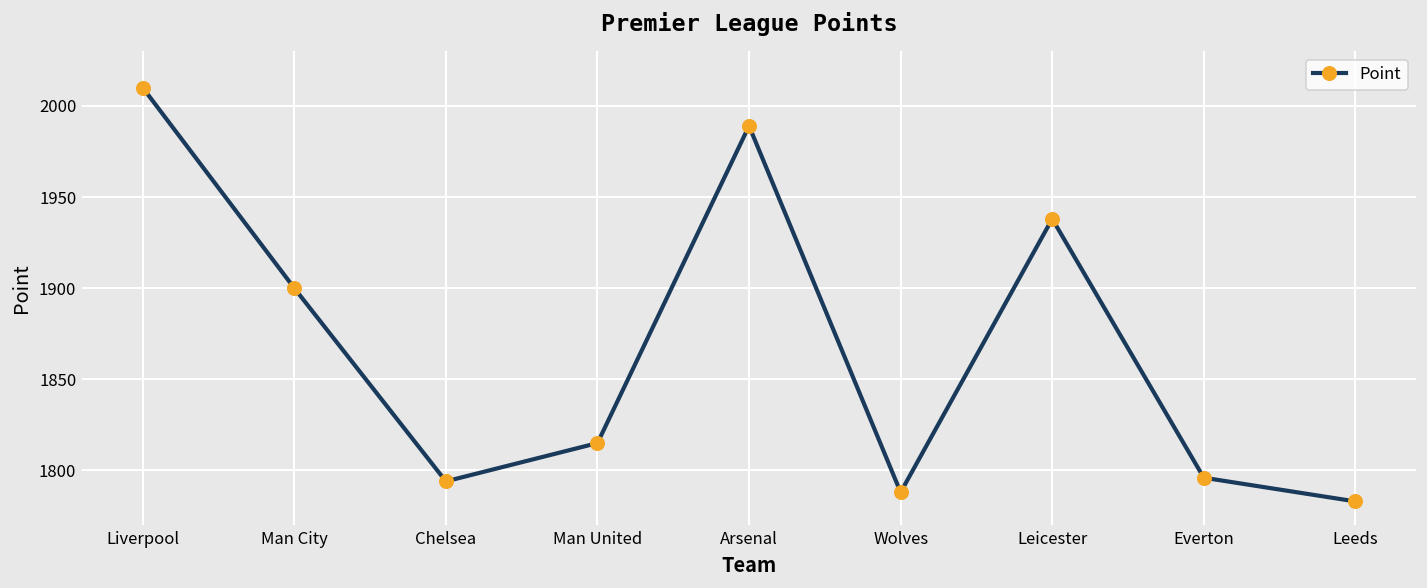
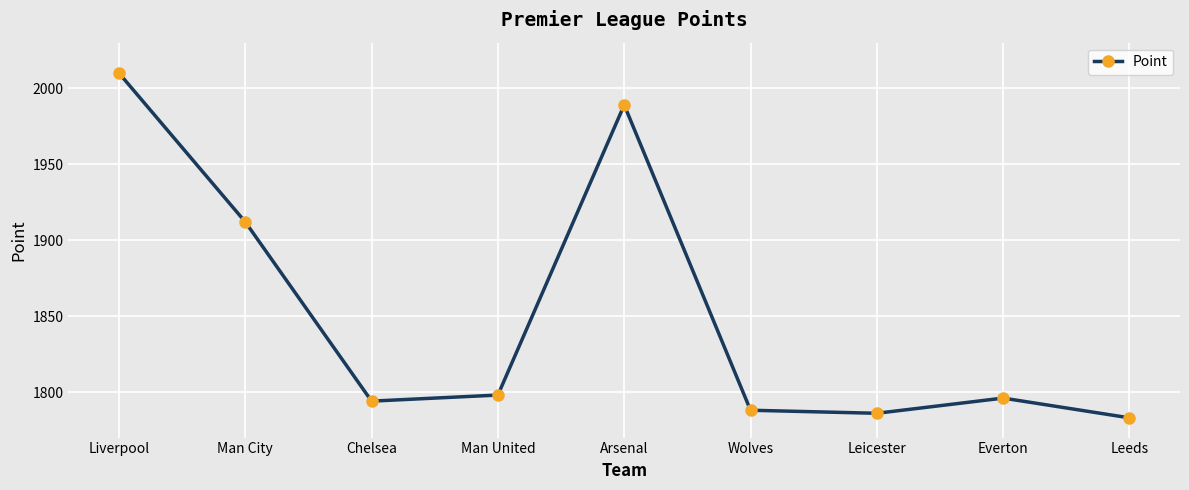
  {
    "Liverpool": 2010,
-   "Man City": 1900,
+   "Man City": 1912,
    "Chelsea": 1794,
-   "Man United": 1815,
+   "Man United": 1798,
    "Arsenal": 1989,
    "Wolves": 1788,
-   "Leicester": 1938,
+   "Leicester": 1786,
    "Everton": 1796,
    "Leeds": 1783
  }
